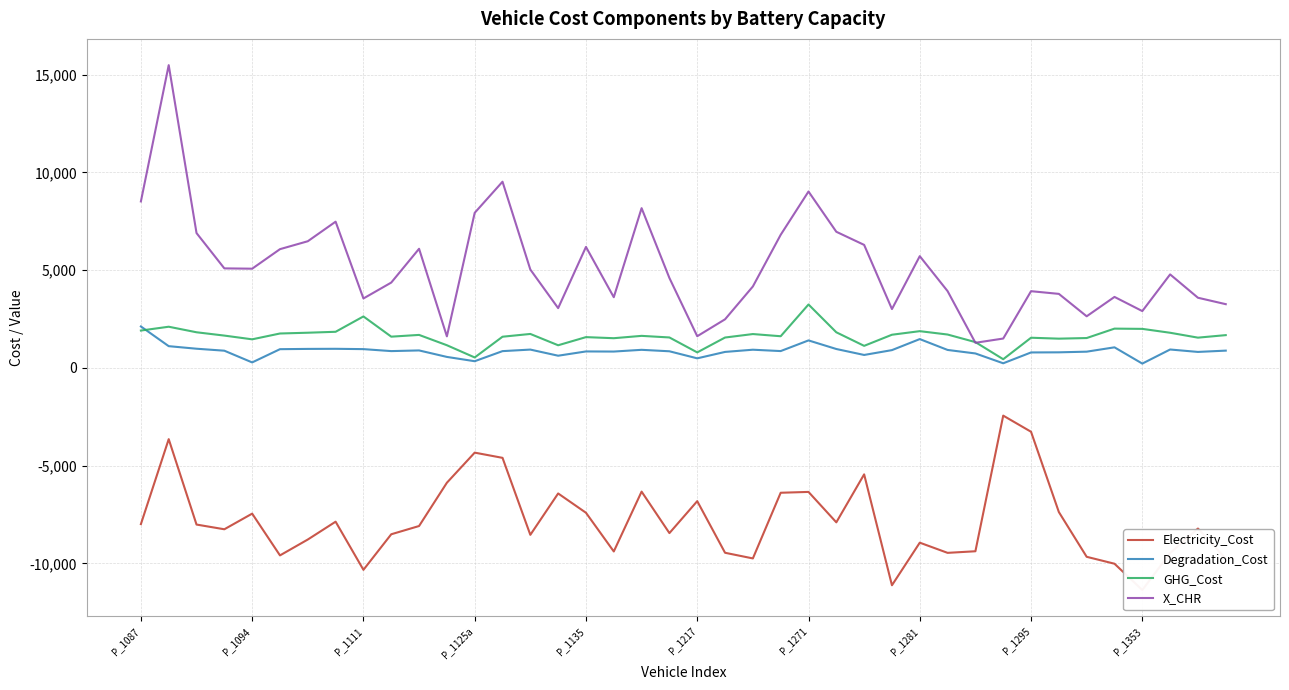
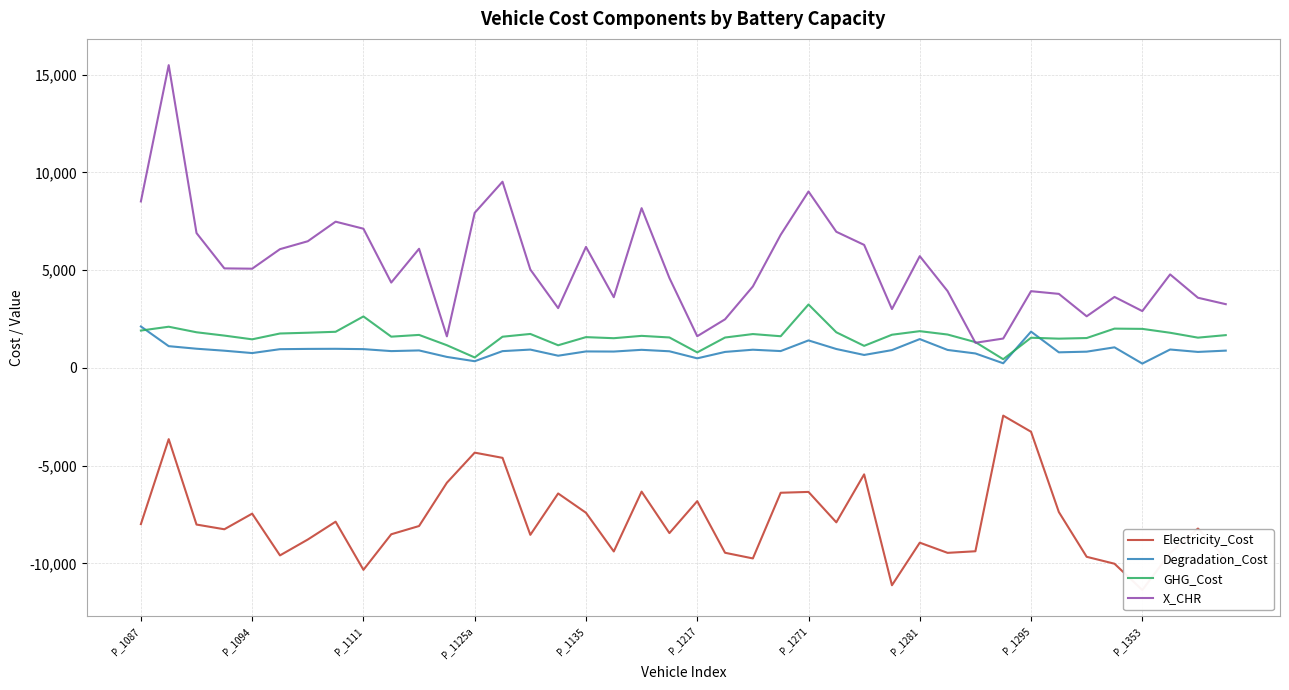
  {
    "Electricity_Cost": {
      "P_1087": "-8,000",
      "P_1094": "-7,500",
      "P_1111": "-10,300",
      "P_1125a": "-4,300",
      "P_1135": "-7,400",
      "P_1217": "-6,800",
      "P_1271": "-6,300",
      "P_1281": "-8,900",
      "P_1295": "-3,300"
    },
    "Degradation_Cost": {
      "P_1087": "2,100",
-     "P_1094": "300",
+     "P_1094": "800",
      "P_1111": "1,000",
      "P_1125a": "300",
      "P_1135": "800",
      "P_1217": "500",
      "P_1271": "1,400",
      "P_1281": "1,500",
-     "P_1295": "800",
+     "P_1295": "1,900",
      "P_1353": "200"
    },
    "GHG_Cost": {
      "P_1087": "1,900",
      "P_1094": "1,500",
      "P_1111": "2,600",
      "P_1125a": "500",
      "P_1135": "1,600",
      "P_1217": "800",
      "P_1271": "3,200",
      "P_1281": "1,900",
      "P_1295": "1,500",
      "P_1353": "2,000"
    },
    "X_CHR": {
      "P_1087": "8,500",
      "P_1094": "5,100",
-     "P_1111": "3,600",
+     "P_1111": "7,100",
      "P_1125a": "7,900",
      "P_1135": "6,200",
      "P_1217": "1,600",
      "P_1271": "9,000",
      "P_1281": "5,700",
      "P_1295": "3,900",
      "P_1353": "2,900"
    }
  }
